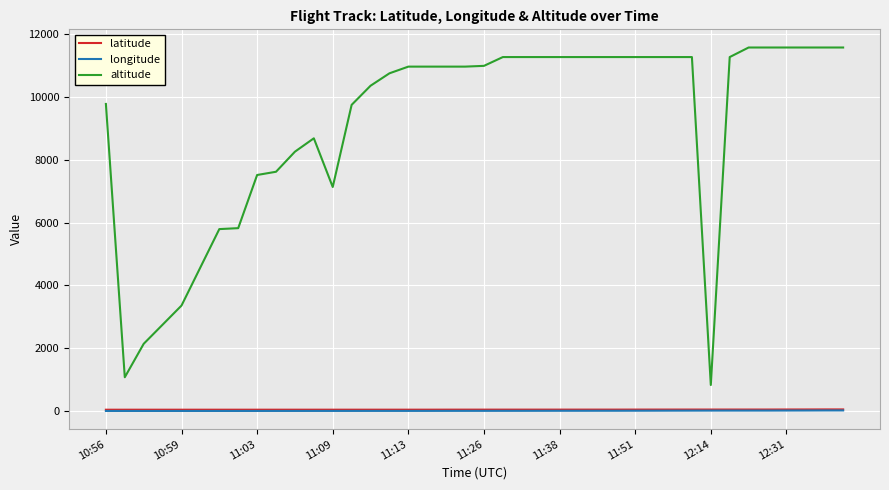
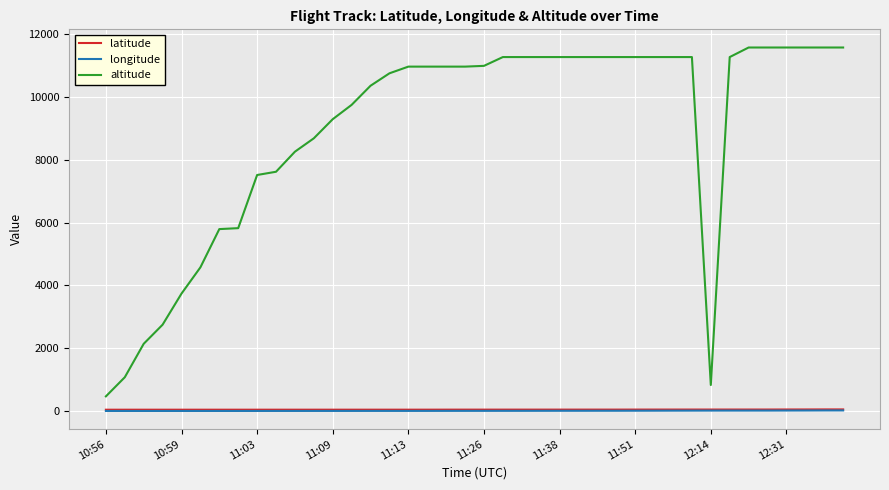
  {
    "altitude": {
-     "10:56": 9800,
-     "10:59": 3400,
+     "10:56": 500,
+     "10:59": 3700,
      "11:03": 7500,
-     "11:09": 7100,
+     "11:09": 9300,
      "11:26": 11000,
      "11:38": 11300,
      "11:51": 11300,
      "12:14": 800,
      "12:31": 11600
    }
  }
